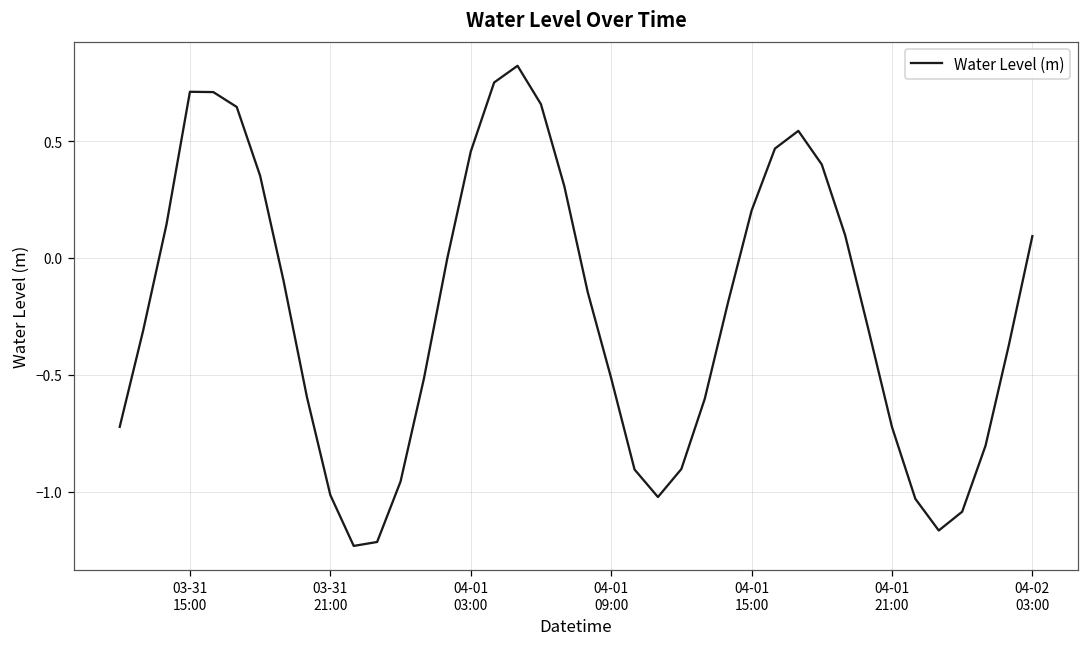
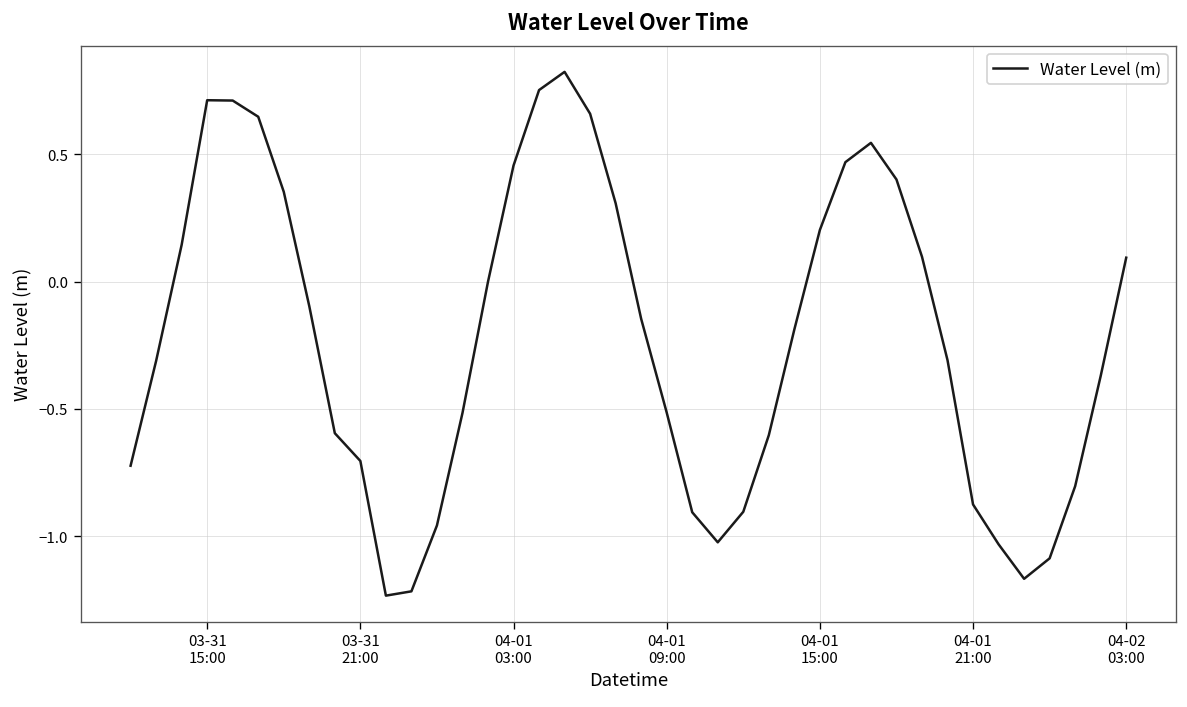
  {
    "03-31 15:00": 0.71,
-   "03-31 21:00": -1.02,
+   "03-31 21:00": -0.70,
    "04-01 03:00": 0.46,
    "04-01 09:00": -0.51,
    "04-01 15:00": 0.20,
-   "04-01 21:00": -0.72,
+   "04-01 21:00": -0.88,
    "04-02 03:00": 0.09
  }
